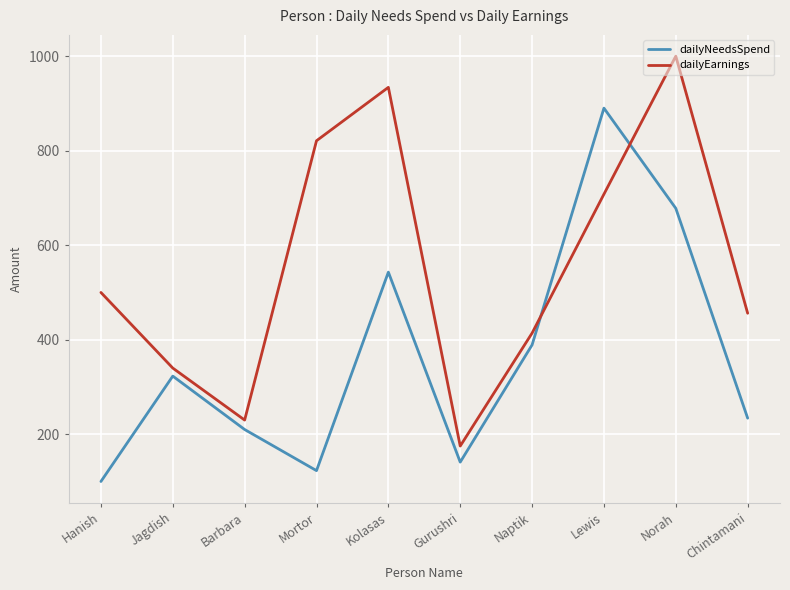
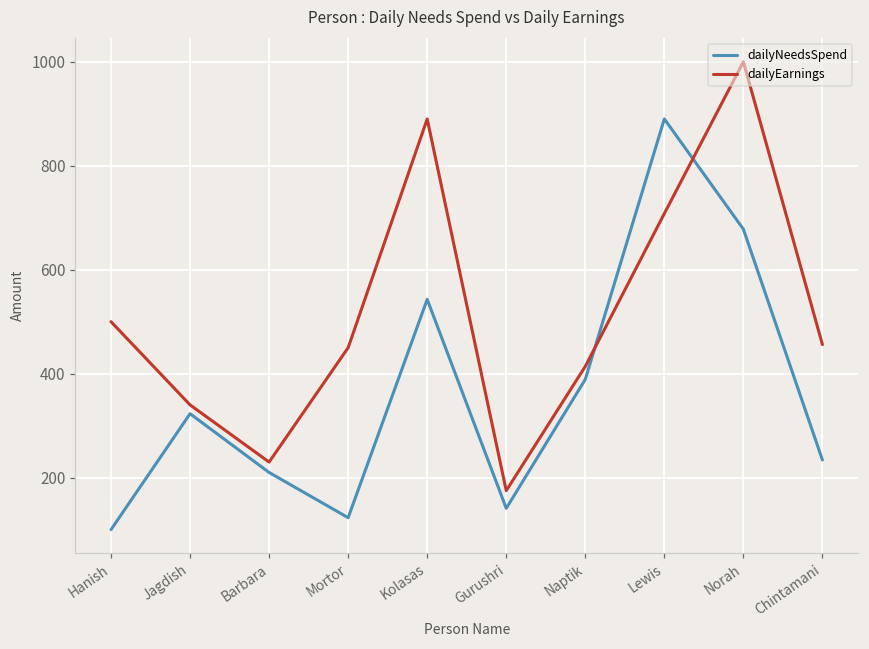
  {
    "dailyNeedsSpend": {
      "Hanish": 100,
      "Jagdish": 320,
      "Barbara": 210,
      "Mortor": 120,
      "Kolasas": 540,
      "Gurushri": 140,
      "Naptik": 390,
      "Lewis": 890,
      "Norah": 680,
      "Chintamani": 230
    },
    "dailyEarnings": {
      "Hanish": 500,
      "Jagdish": 340,
      "Barbara": 230,
-     "Mortor": 820,
-     "Kolasas": 930,
+     "Mortor": 450,
+     "Kolasas": 890,
      "Gurushri": 180,
      "Naptik": 410,
      "Lewis": 710,
      "Chintamani": 460
    }
  }
